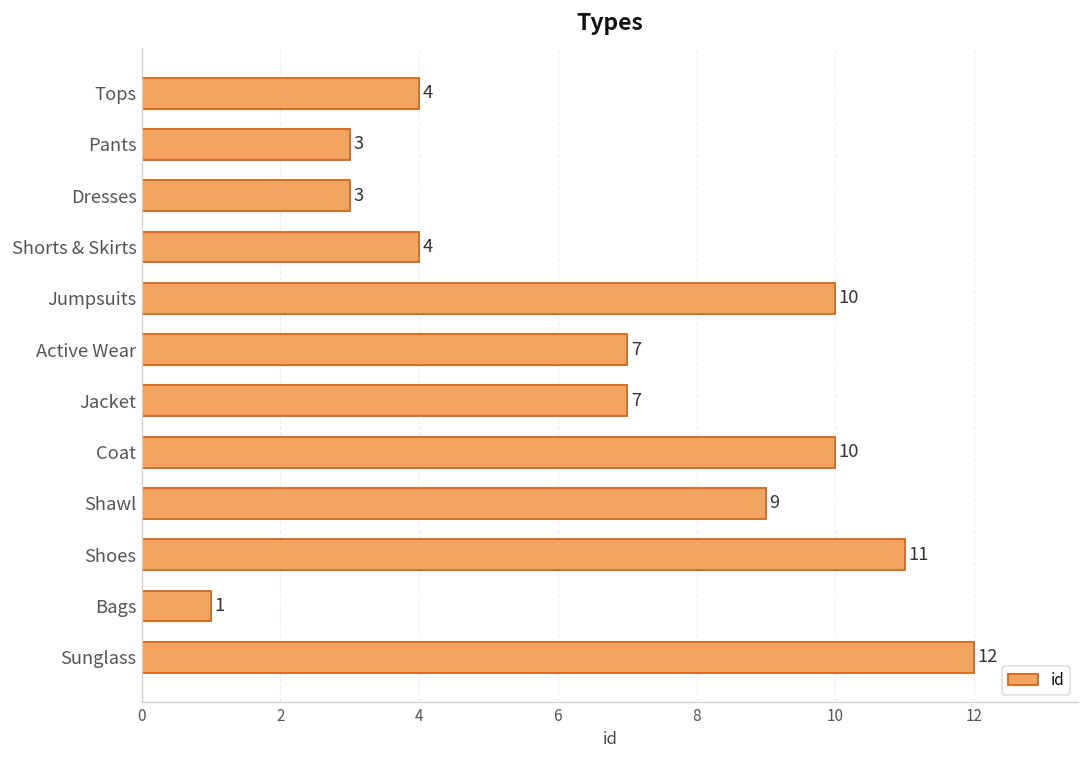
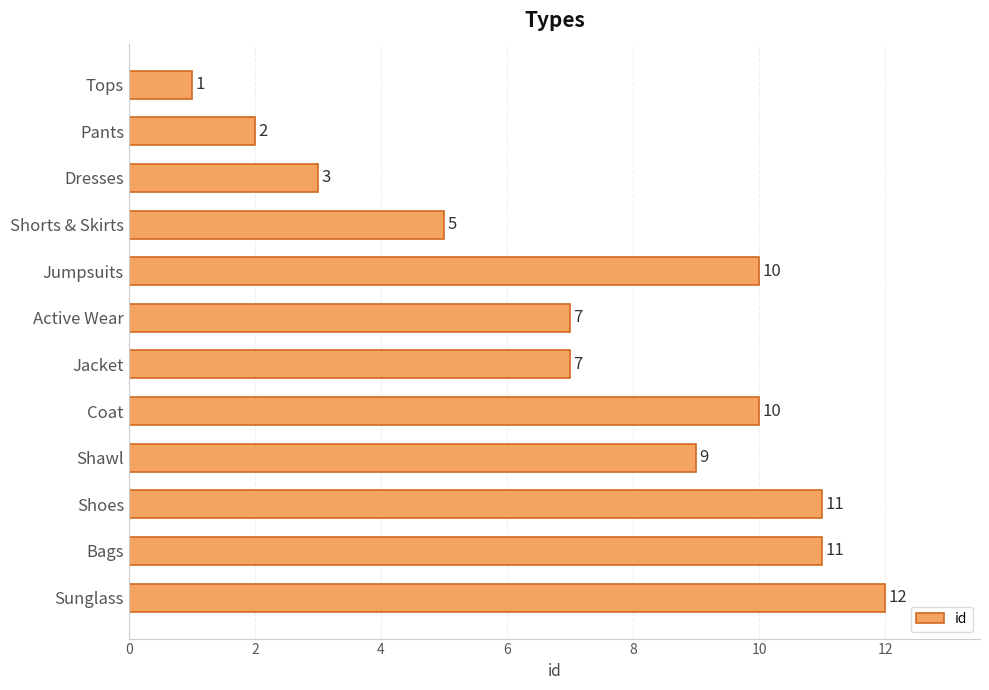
  {
-   "Tops": 4,
-   "Pants": 3,
+   "Tops": 1,
+   "Pants": 2,
    "Dresses": 3,
-   "Shorts & Skirts": 4,
+   "Shorts & Skirts": 5,
    "Jumpsuits": 10,
    "Active Wear": 7,
    "Jacket": 7,
    "Coat": 10,
    "Shawl": 9,
    "Shoes": 11,
-   "Bags": 1,
+   "Bags": 11,
    "Sunglass": 12
  }
